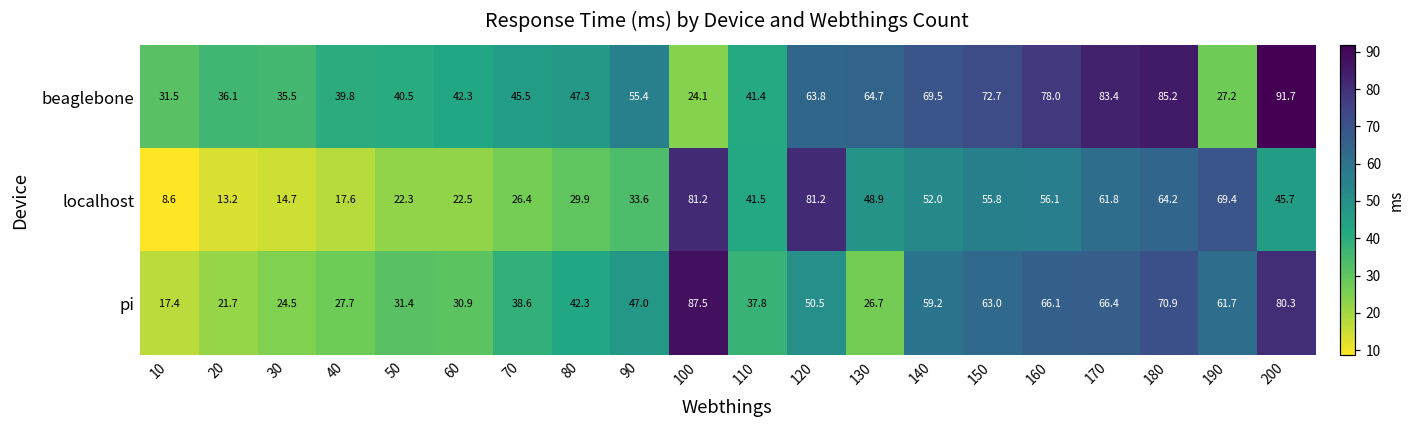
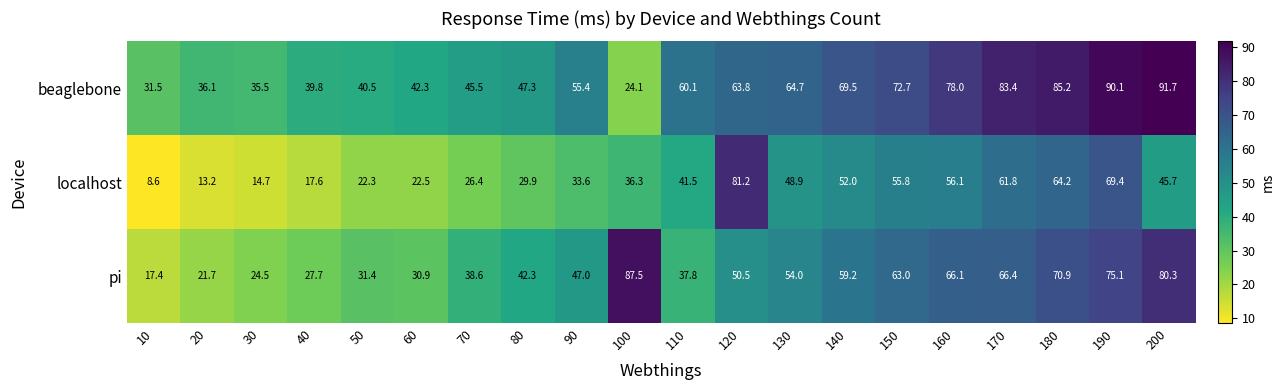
  {
    "beaglebone": {
      "10": 31.5,
      "20": 36.1,
      "30": 35.5,
      "40": 39.8,
      "50": 40.5,
      "60": 42.3,
      "70": 45.5,
      "80": 47.3,
      "90": 55.4,
      "100": 24.1,
-     "110": 41.4,
+     "110": 60.1,
      "120": 63.8,
      "130": 64.7,
      "140": 69.5,
      "150": 72.7,
      "160": 78.0,
      "170": 83.4,
      "180": 85.2,
-     "190": 27.2,
+     "190": 90.1,
      "200": 91.7
    },
    "localhost": {
      "10": 8.6,
      "20": 13.2,
      "30": 14.7,
      "40": 17.6,
      "50": 22.3,
      "60": 22.5,
      "70": 26.4,
      "80": 29.9,
      "90": 33.6,
-     "100": 81.2,
+     "100": 36.3,
      "110": 41.5,
      "120": 81.2,
      "130": 48.9,
      "140": 52.0,
      "150": 55.8,
      "160": 56.1,
      "170": 61.8,
      "180": 64.2,
      "190": 69.4,
      "200": 45.7
    },
    "pi": {
      "10": 17.4,
      "20": 21.7,
      "30": 24.5,
      "40": 27.7,
      "50": 31.4,
      "60": 30.9,
      "70": 38.6,
      "80": 42.3,
      "90": 47.0,
      "100": 87.5,
      "110": 37.8,
      "120": 50.5,
-     "130": 26.7,
+     "130": 54.0,
      "140": 59.2,
      "150": 63.0,
      "160": 66.1,
      "170": 66.4,
      "180": 70.9,
-     "190": 61.7,
+     "190": 75.1,
      "200": 80.3
    }
  }
